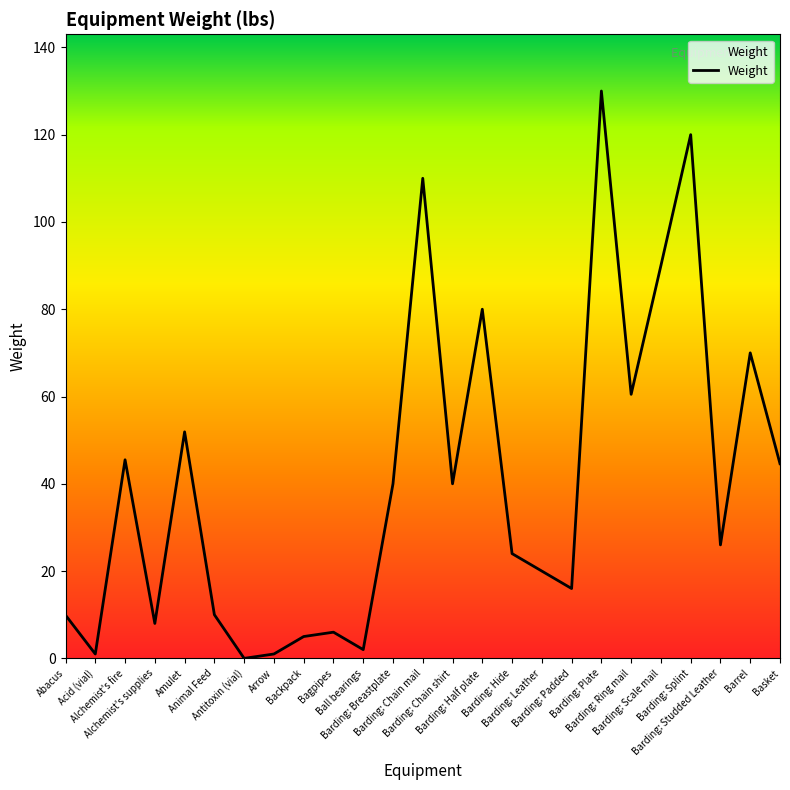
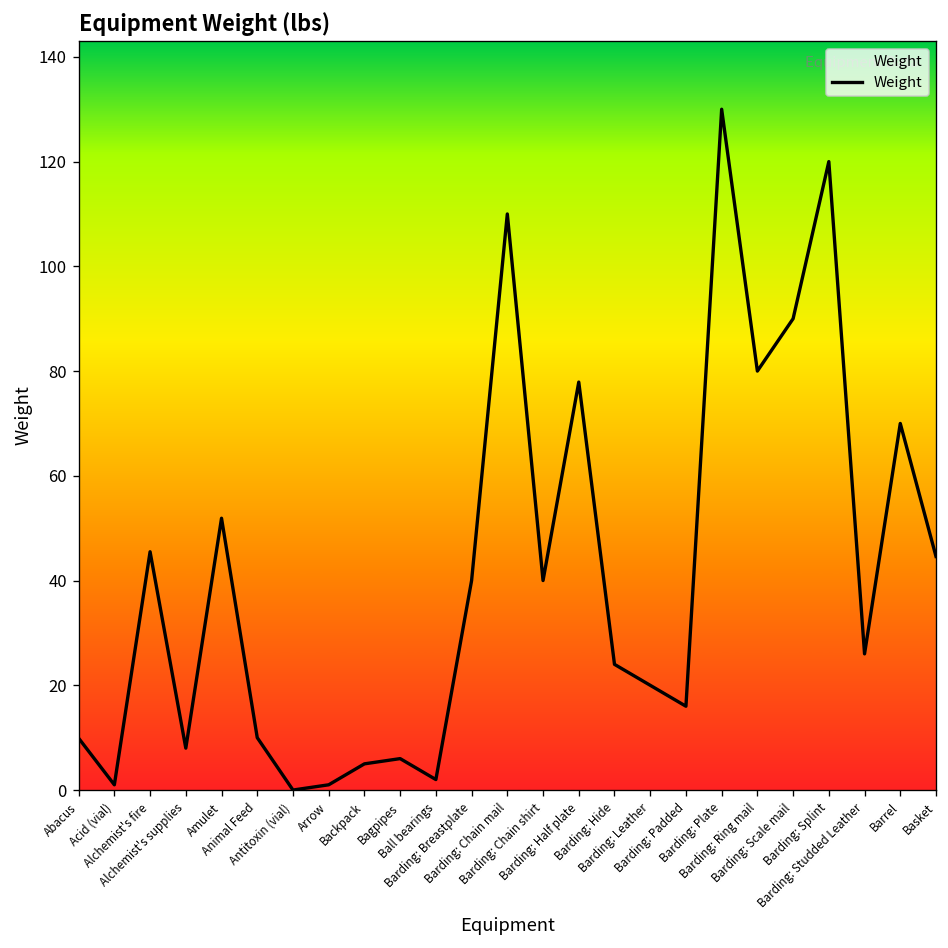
  {
    "Abacus": 10,
    "Acid (vial)": 1,
    "Alchemist's fire": 46,
    "Alchemist's supplies": 8,
    "Amulet": 52,
    "Animal Feed": 10,
    "Antitoxin (vial)": 0,
    "Arrow": 1,
    "Backpack": 5,
    "Bagpipes": 6,
    "Ball bearings": 2,
    "Barding: Breastplate": 40,
    "Barding: Chain mail": 110,
    "Barding: Chain shirt": 40,
-   "Barding: Half plate": 80,
+   "Barding: Half plate": 78,
    "Barding: Hide": 24,
    "Barding: Leather": 20,
    "Barding: Padded": 16,
    "Barding: Plate": 130,
-   "Barding: Ring mail": 61,
+   "Barding: Ring mail": 80,
    "Barding: Scale mail": 90,
    "Barding: Splint": 120,
    "Barding: Studded Leather": 26,
    "Barrel": 70,
    "Basket": 45
  }
